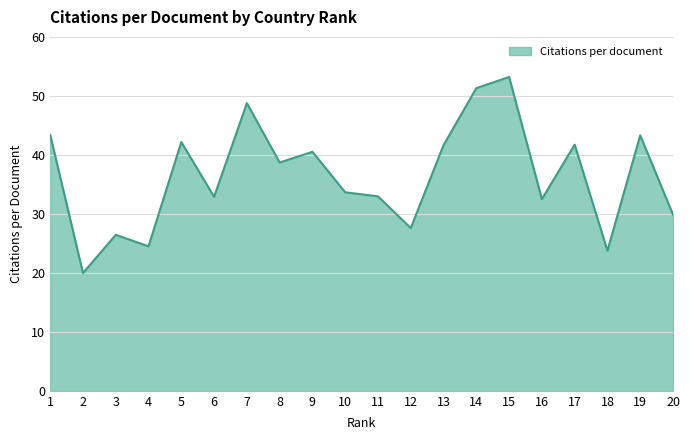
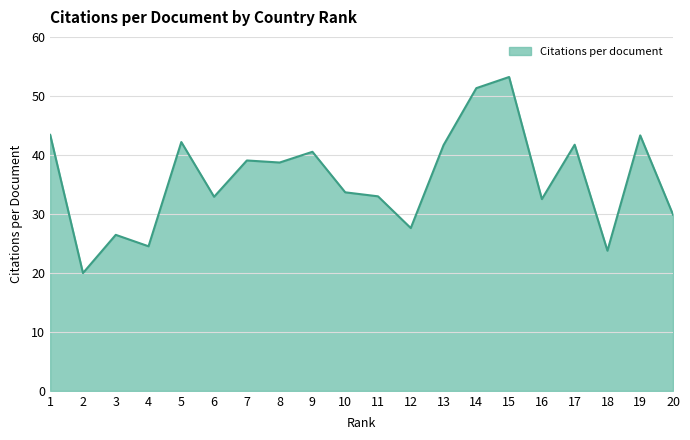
  {
    "1": 43,
    "2": 20,
    "3": 26,
    "4": 25,
    "5": 42,
    "6": 33,
-   "7": 49,
+   "7": 39,
    "8": 39,
    "9": 41,
    "10": 34,
    "11": 33,
    "12": 28,
    "13": 42,
    "14": 51,
    "15": 53,
    "16": 33,
    "17": 42,
    "18": 24,
    "19": 43,
    "20": 30
  }
